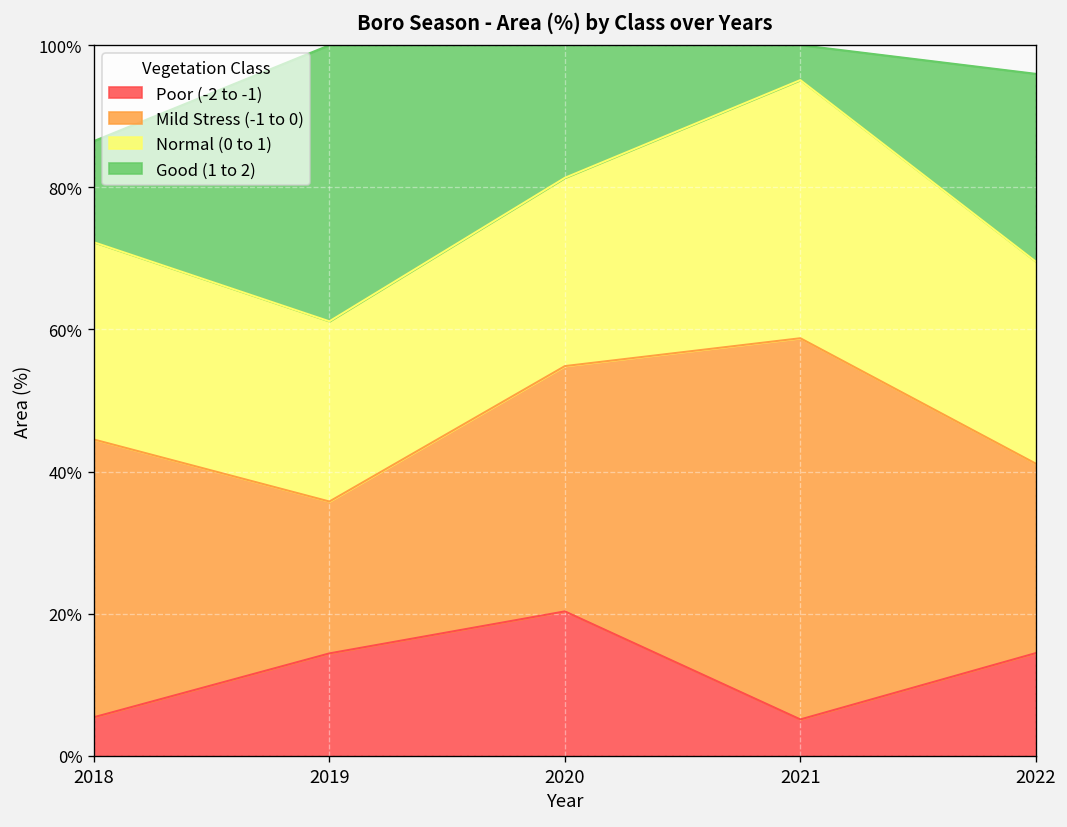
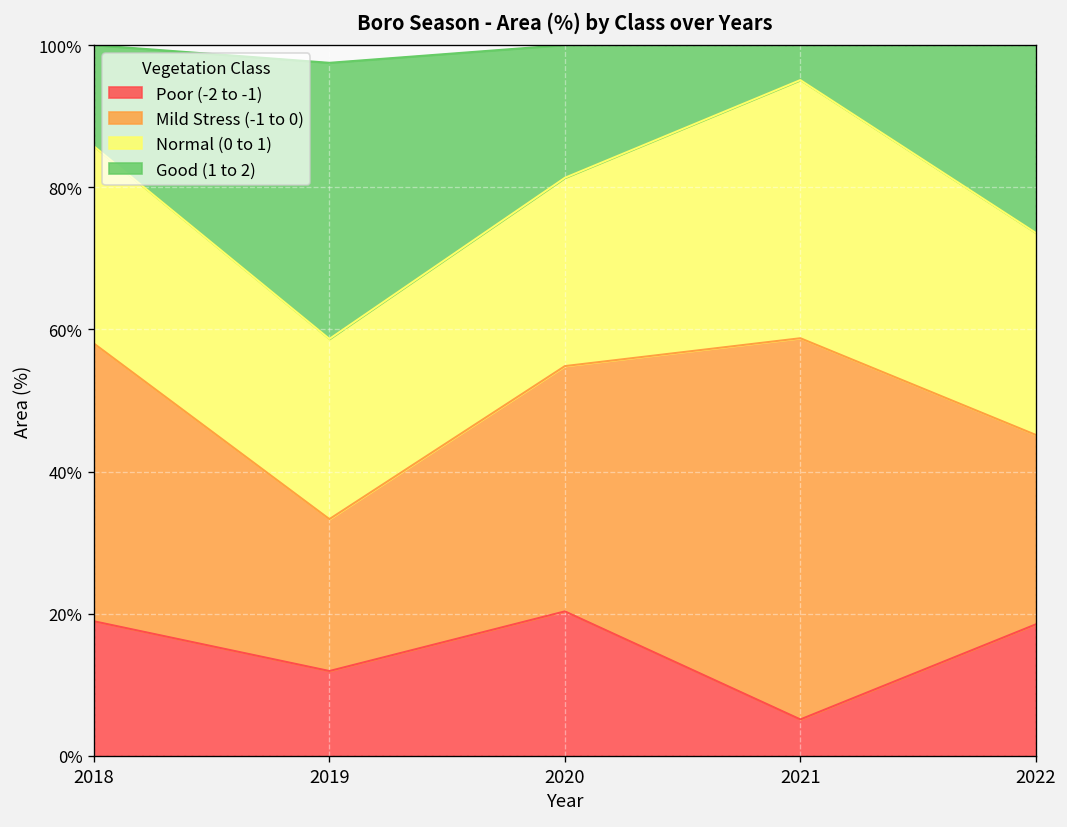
  {
    "Poor (-2 to -1)": {
-     "2018": "5%",
-     "2019": "14%",
+     "2018": "19%",
+     "2019": "12%",
      "2020": "20%",
      "2021": "5%",
-     "2022": "14%"
+     "2022": "19%"
    },
    "Mild Stress (-1 to 0)": {
      "2018": "39%",
      "2019": "21%",
      "2020": "35%",
      "2021": "54%",
      "2022": "27%"
    },
    "Normal (0 to 1)": {
      "2018": "28%",
      "2019": "25%",
      "2020": "26%",
      "2021": "36%",
      "2022": "28%"
    },
    "Good (1 to 2)": {
      "2018": "14%",
      "2019": "39%",
      "2020": "19%",
      "2021": "5%",
      "2022": "26%"
    }
  }
